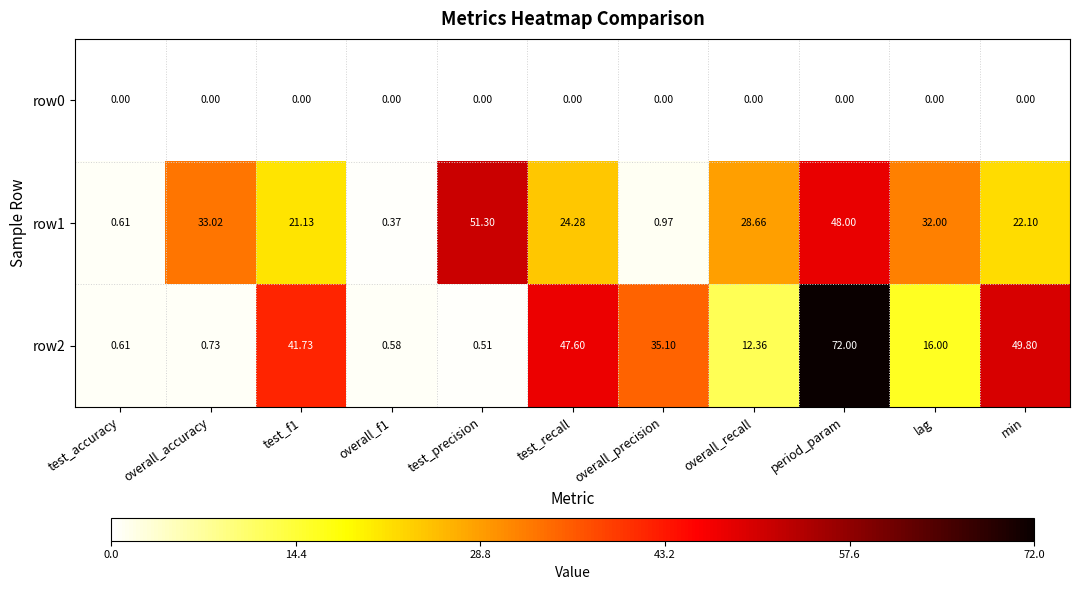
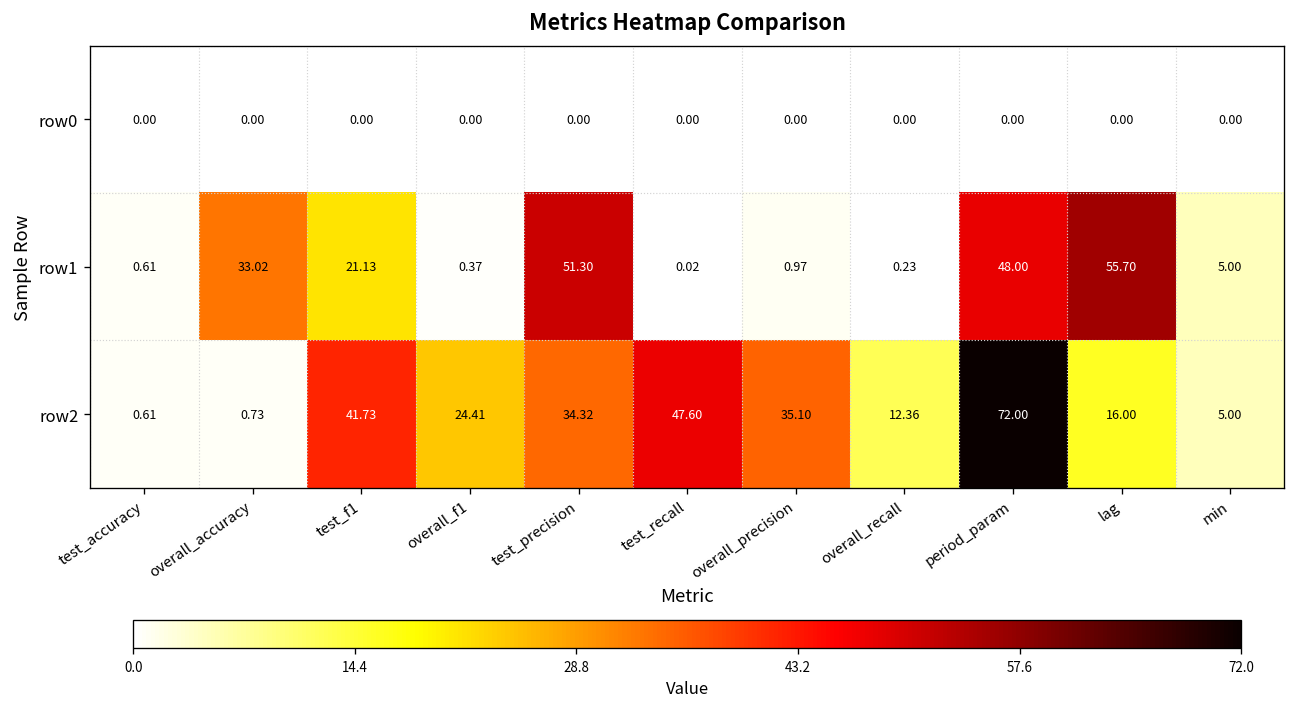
  {
    "row0": {
      "test_accuracy": 0.00,
      "overall_accuracy": 0.00,
      "test_f1": 0.00,
      "overall_f1": 0.00,
      "test_precision": 0.00,
      "test_recall": 0.00,
      "overall_precision": 0.00,
      "overall_recall": 0.00,
      "period_param": 0.00,
      "lag": 0.00,
      "min": 0.00
    },
    "row1": {
      "test_accuracy": 0.61,
      "overall_accuracy": 33.02,
      "test_f1": 21.13,
      "overall_f1": 0.37,
      "test_precision": 51.30,
-     "test_recall": 24.28,
+     "test_recall": 0.02,
      "overall_precision": 0.97,
-     "overall_recall": 28.66,
+     "overall_recall": 0.23,
      "period_param": 48.00,
-     "lag": 32.00,
-     "min": 22.10
+     "lag": 55.70,
+     "min": 5.00
    },
    "row2": {
      "test_accuracy": 0.61,
      "overall_accuracy": 0.73,
      "test_f1": 41.73,
-     "overall_f1": 0.58,
-     "test_precision": 0.51,
+     "overall_f1": 24.41,
+     "test_precision": 34.32,
      "test_recall": 47.60,
      "overall_precision": 35.10,
      "overall_recall": 12.36,
      "period_param": 72.00,
      "lag": 16.00,
-     "min": 49.80
+     "min": 5.00
    }
  }
